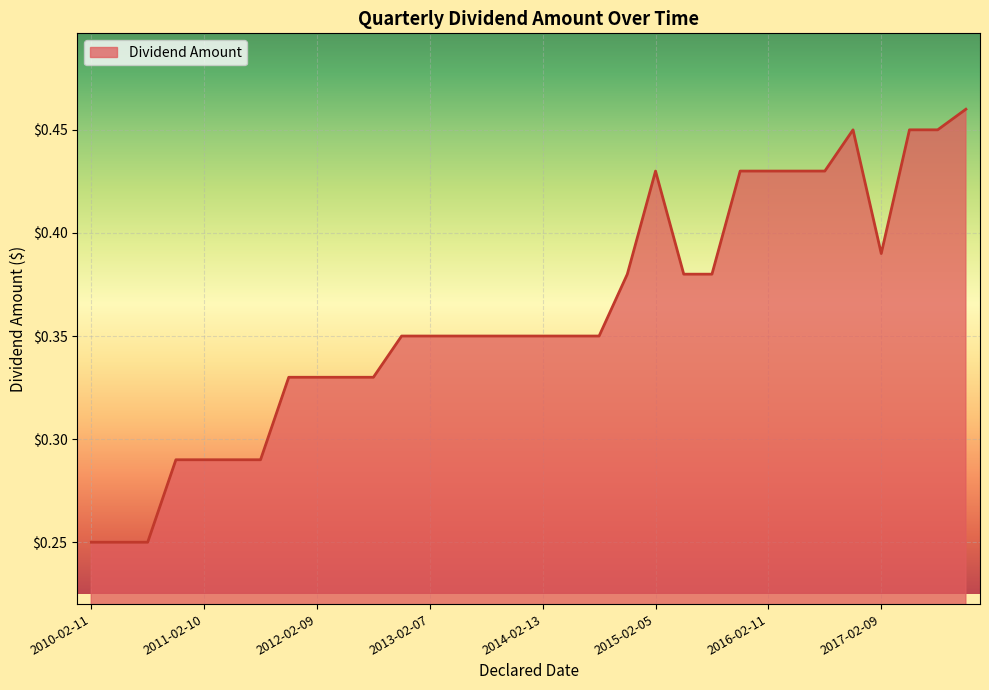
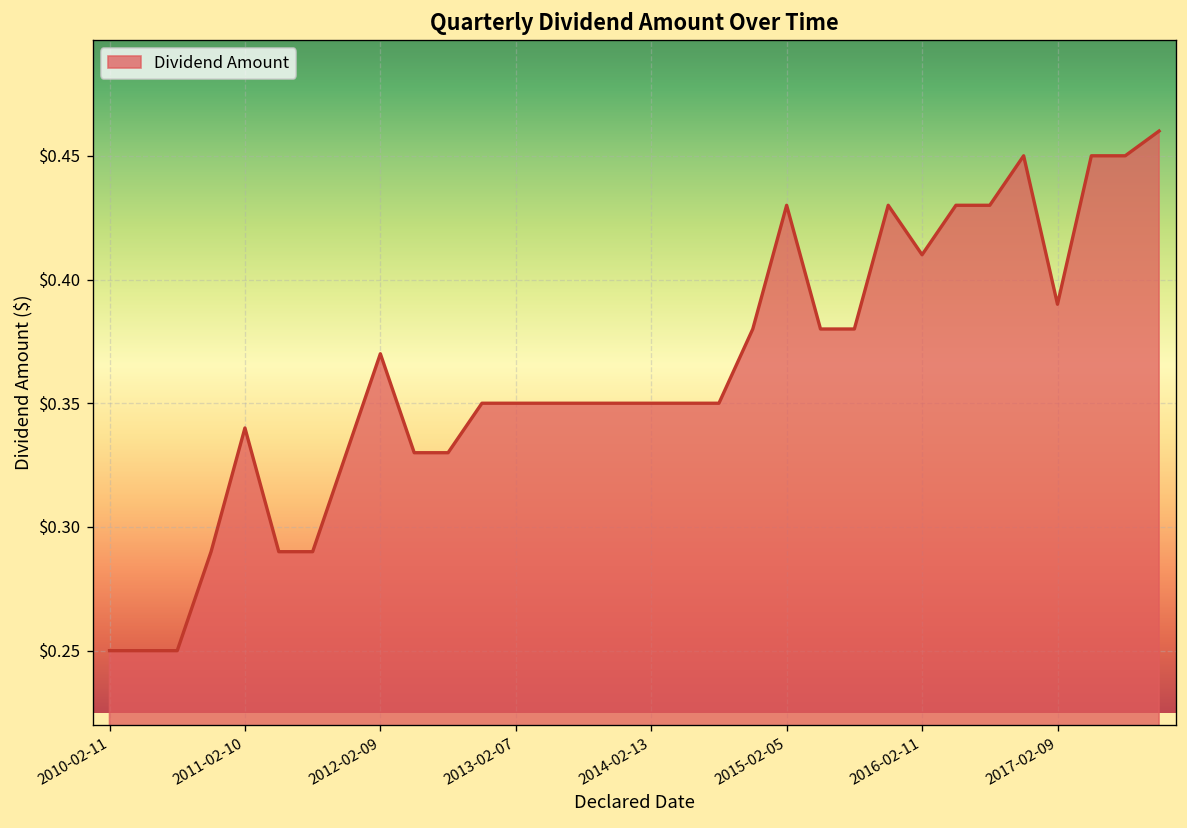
  {
    "2010-02-11": "$0.25",
-   "2011-02-10": "$0.29",
-   "2012-02-09": "$0.33",
+   "2011-02-10": "$0.34",
+   "2012-02-09": "$0.37",
    "2013-02-07": "$0.35",
    "2014-02-13": "$0.35",
    "2015-02-05": "$0.43",
-   "2016-02-11": "$0.43",
+   "2016-02-11": "$0.41",
    "2017-02-09": "$0.39"
  }
